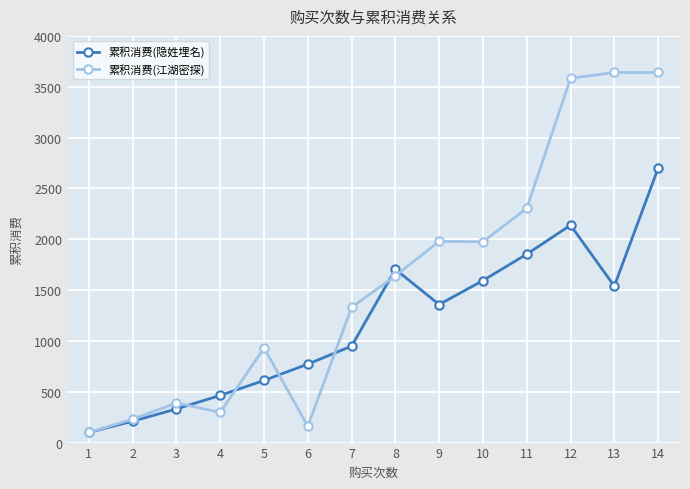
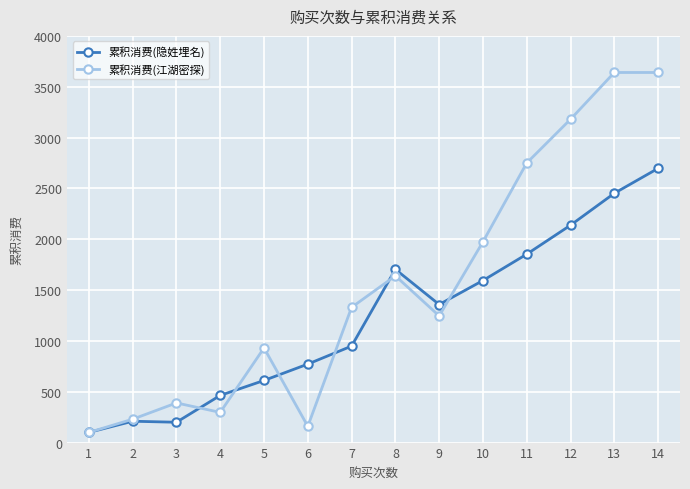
  {
    "累积消费(隐姓埋名)": {
-     "3": 330,
+     "3": 200,
      "4": 460,
      "5": 610,
      "6": 770,
      "7": 950,
      "8": 1700,
      "9": 1360,
      "10": 1590,
      "11": 1850,
      "12": 2140,
-     "13": 1540,
+     "13": 2450,
      "14": 2700
    },
    "累积消费(江湖密探)": {
      "3": 390,
      "4": 300,
      "5": 930,
      "6": 160,
      "7": 1330,
      "8": 1640,
-     "9": 1980,
+     "9": 1250,
      "10": 1980,
-     "11": 2300,
-     "12": 3580,
+     "11": 2750,
+     "12": 3180,
      "13": 3640,
      "14": 3640
    }
  }
